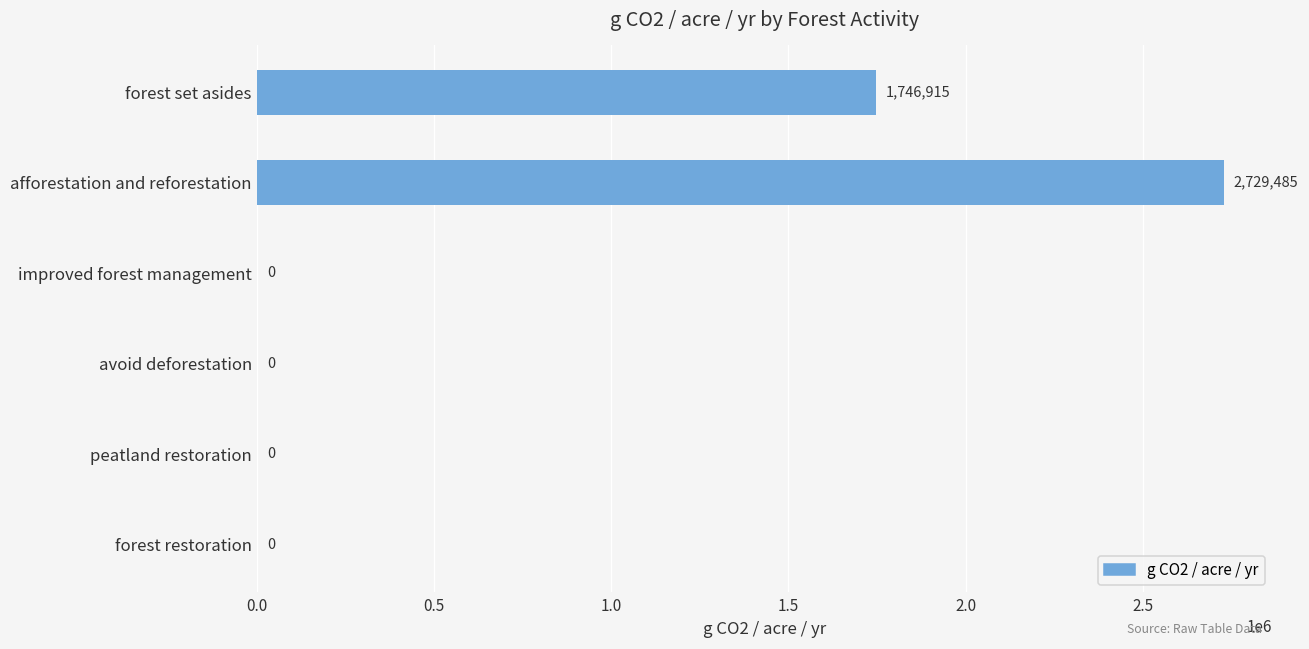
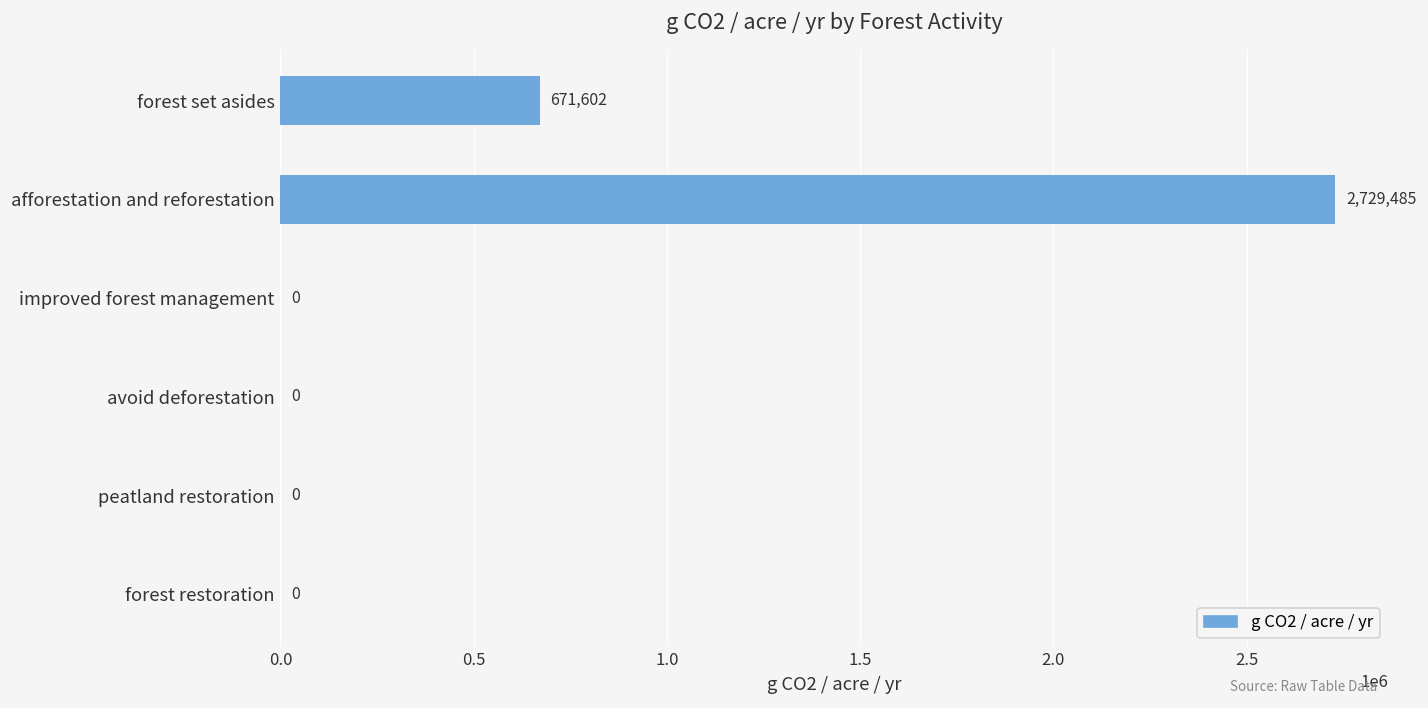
  {
-   "forest set asides": "1,746,915",
+   "forest set asides": "671,602",
    "afforestation and reforestation": "2,729,485",
    "improved forest management": "0",
    "avoid deforestation": "0",
    "peatland restoration": "0",
    "forest restoration": "0"
  }
